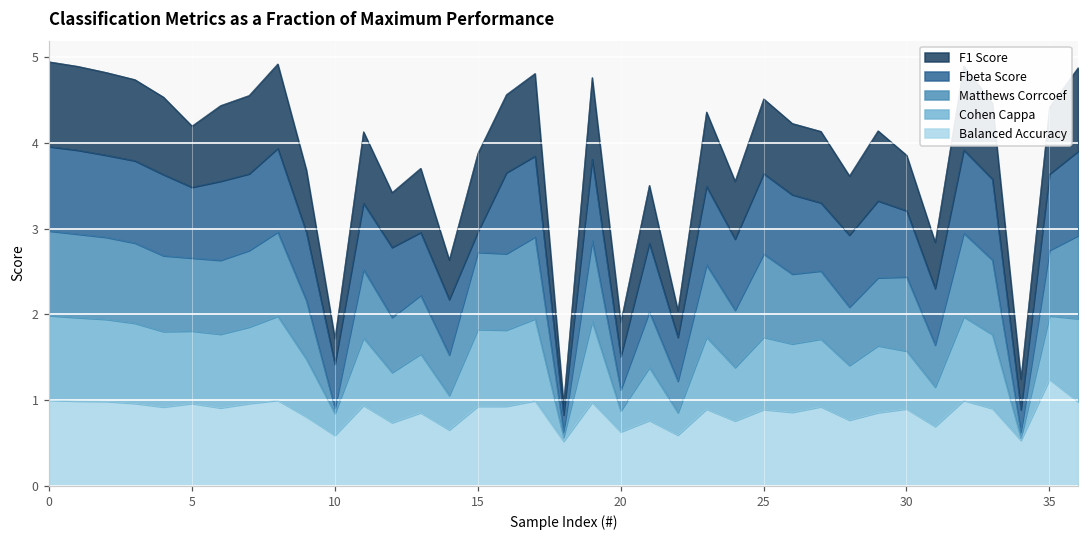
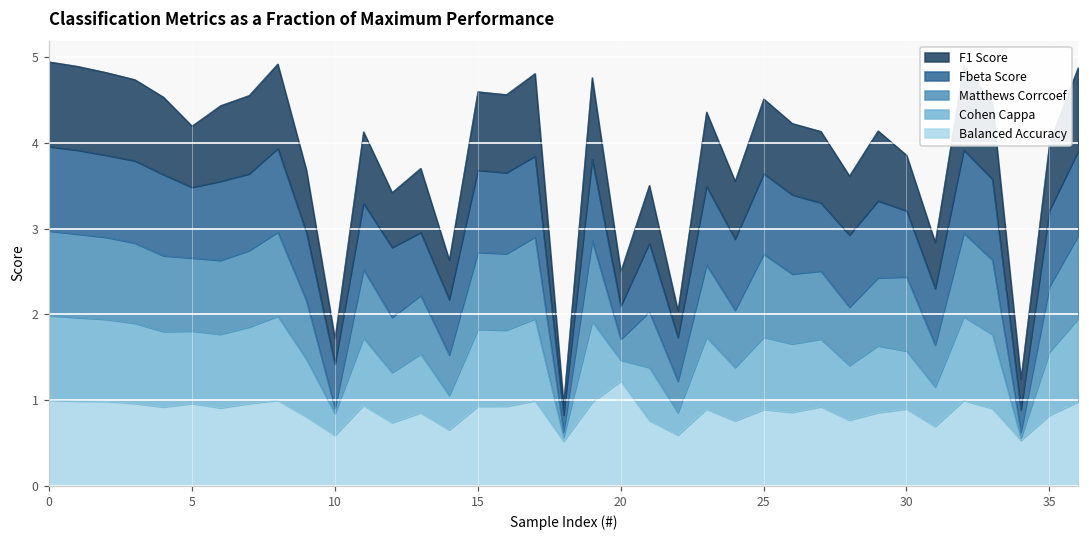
  {
    "Balanced Accuracy": {
      "0": 1.0,
      "5": 1.0,
      "10": 0.6,
      "15": 0.9,
-     "20": 0.6,
+     "20": 1.2,
      "25": 0.9,
      "30": 0.9,
-     "35": 1.2
+     "35": 0.8
    },
    "Cohen Cappa": {
      "0": 1.0,
      "5": 0.8,
      "10": 0.3,
      "15": 0.9,
      "20": 0.2,
      "25": 0.8,
      "30": 0.7,
      "35": 0.7
    },
    "Matthews Corrcoef": {
      "0": 1.0,
      "5": 0.9,
      "10": 0.1,
      "15": 0.9,
      "20": 0.2,
      "25": 1.0,
      "30": 0.9,
      "35": 0.8
    },
    "Fbeta Score": {
      "0": 1.0,
      "5": 0.8,
      "10": 0.5,
-     "15": 0.2,
+     "15": 1.0,
      "20": 0.4,
      "25": 0.9,
      "30": 0.8,
      "35": 0.9
    },
    "F1 Score": {
      "0": 1.0,
      "5": 0.7,
      "10": 0.3,
      "15": 0.9,
      "20": 0.4,
      "25": 0.9,
      "30": 0.6
    }
  }
